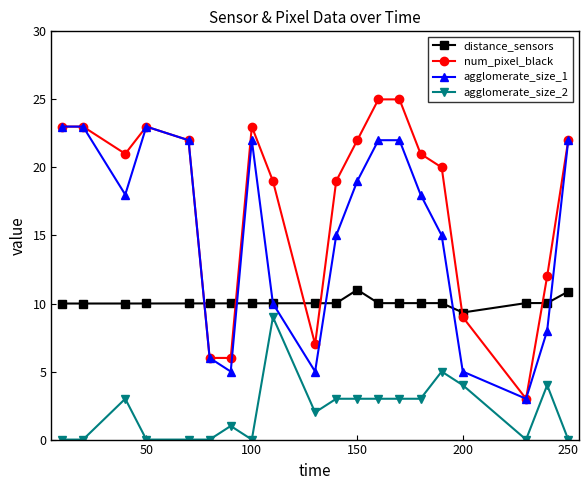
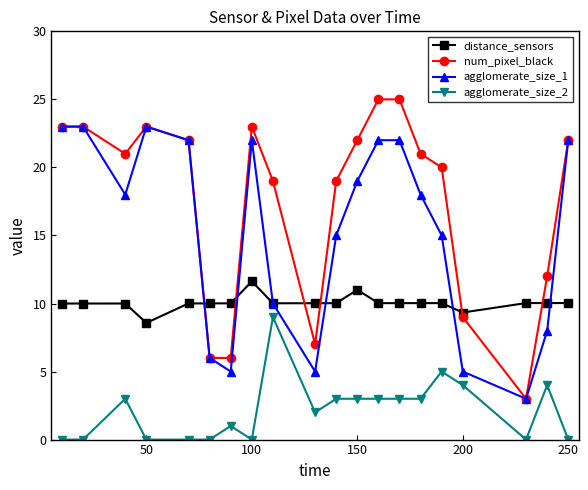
  {
    "distance_sensors": {
-     "50": 10.0,
-     "100": 10.0,
+     "50": 8.6,
+     "100": 11.6,
      "150": 11.0,
      "200": 9.3,
-     "250": 10.9
+     "250": 10.0
    },
    "num_pixel_black": {
      "100": 23.0,
      "150": 22.0,
      "200": 9.0
    },
    "agglomerate_size_1": {
      "100": 22.0,
      "150": 19.0,
      "200": 5.0
    },
    "agglomerate_size_2": {
      "50": 0.0,
      "100": 0.0,
      "150": 3.0,
      "200": 4.0,
      "250": 0.0
    }
  }
